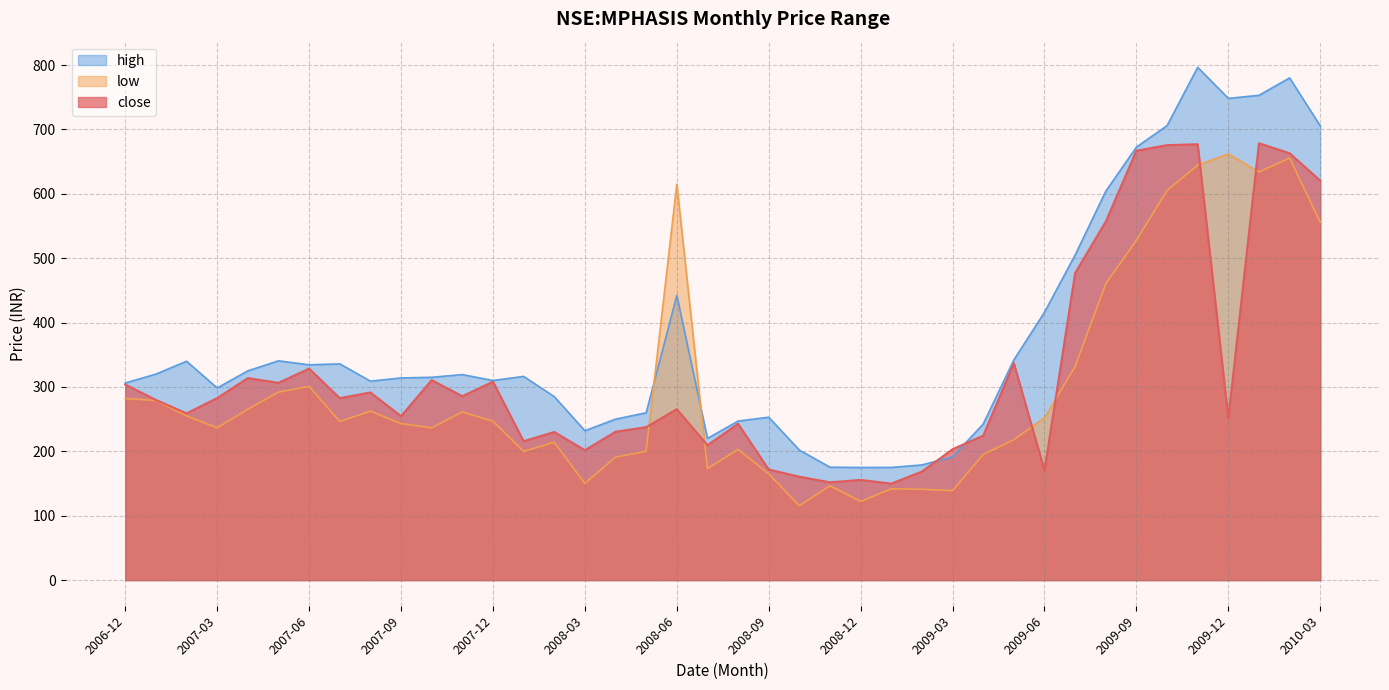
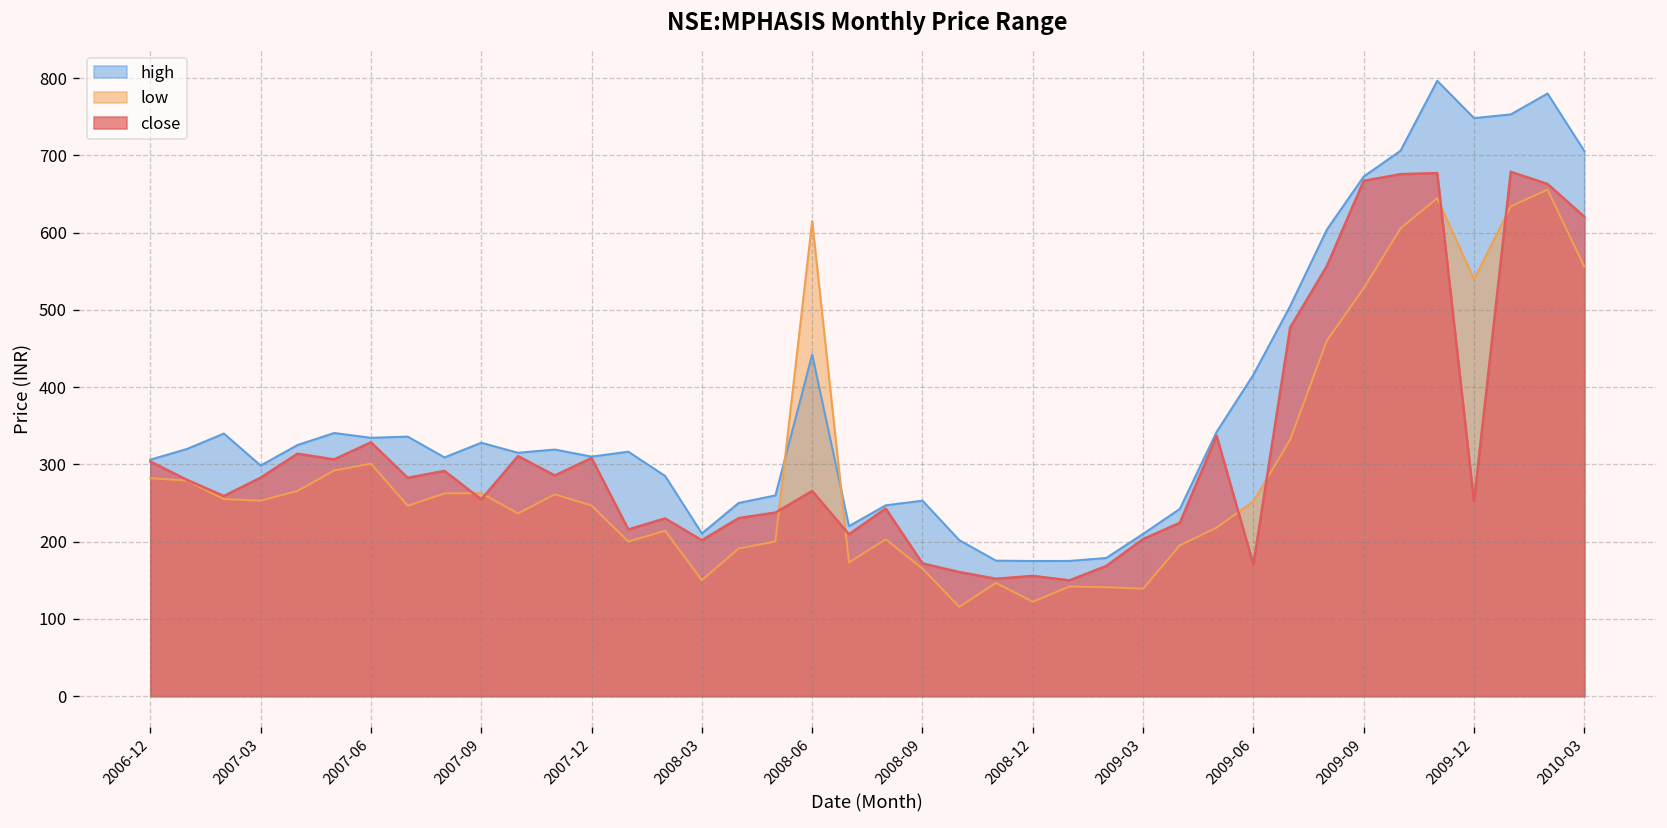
  {
    "high": {
      "2007-03": 300,
      "2007-06": 330,
-     "2007-09": 310,
-     "2008-03": 230,
+     "2007-09": 330,
+     "2008-03": 210,
      "2008-06": 440,
      "2008-09": 250,
      "2008-12": 170,
-     "2009-03": 190,
+     "2009-03": 210,
      "2009-06": 420,
      "2009-09": 670,
      "2009-12": 750,
      "2010-03": 710
    },
    "low": {
      "2006-12": 280,
-     "2007-03": 240,
+     "2007-03": 250,
      "2007-06": 300,
-     "2007-09": 240,
+     "2007-09": 260,
      "2007-12": 250,
      "2008-03": 150,
      "2008-06": 620,
      "2008-09": 170,
      "2008-12": 120,
      "2009-03": 140,
      "2009-06": 250,
      "2009-09": 530,
-     "2009-12": 660,
+     "2009-12": 540,
      "2010-03": 560
    },
    "close": {
      "2007-03": 280,
      "2007-06": 330,
      "2007-09": 250,
      "2008-03": 200,
      "2008-06": 270,
      "2008-09": 170,
      "2008-12": 160,
      "2009-03": 200,
      "2009-06": 170,
      "2009-09": 670,
      "2009-12": 250,
      "2010-03": 620
    }
  }
